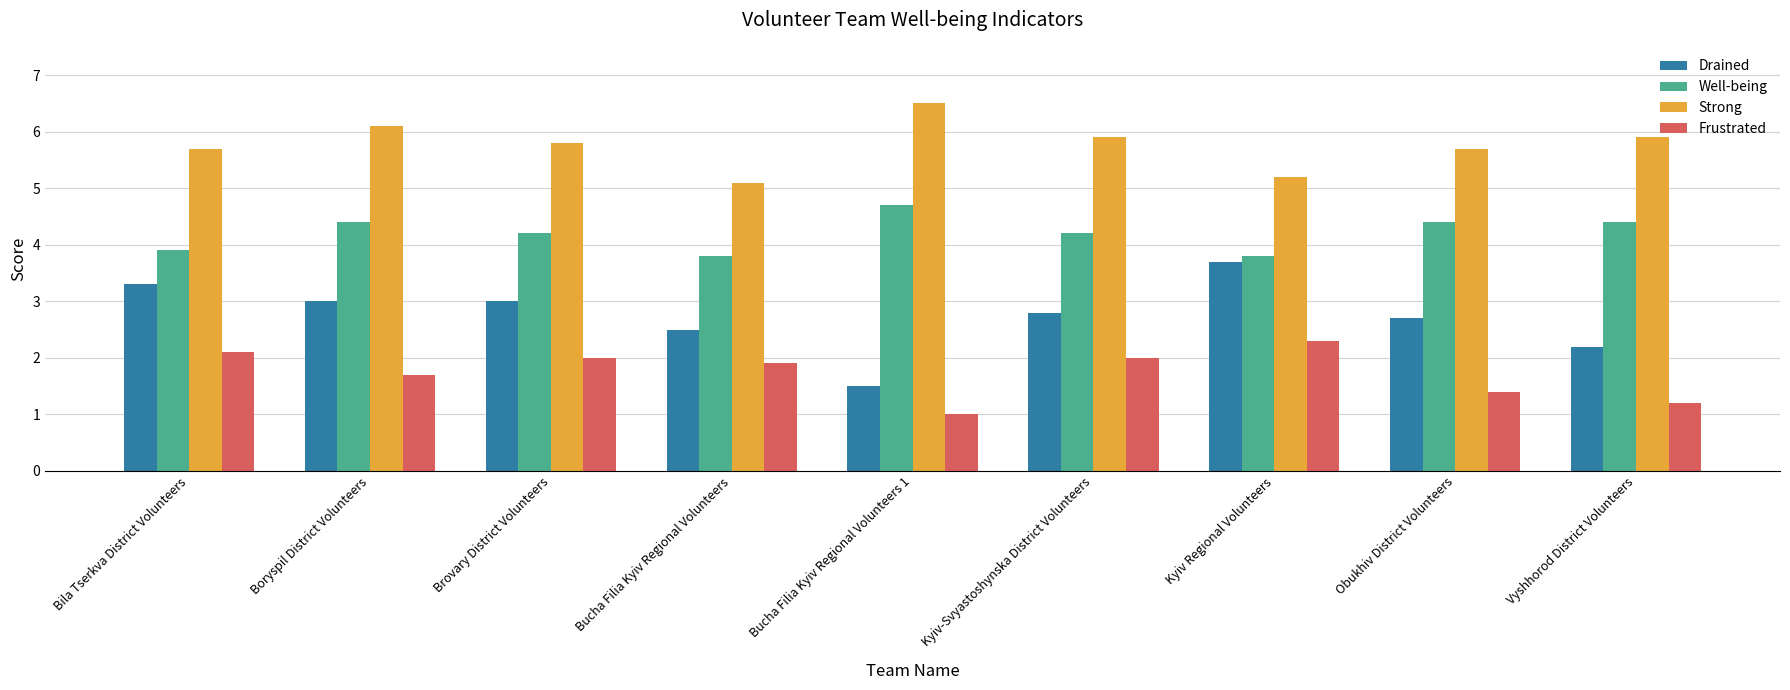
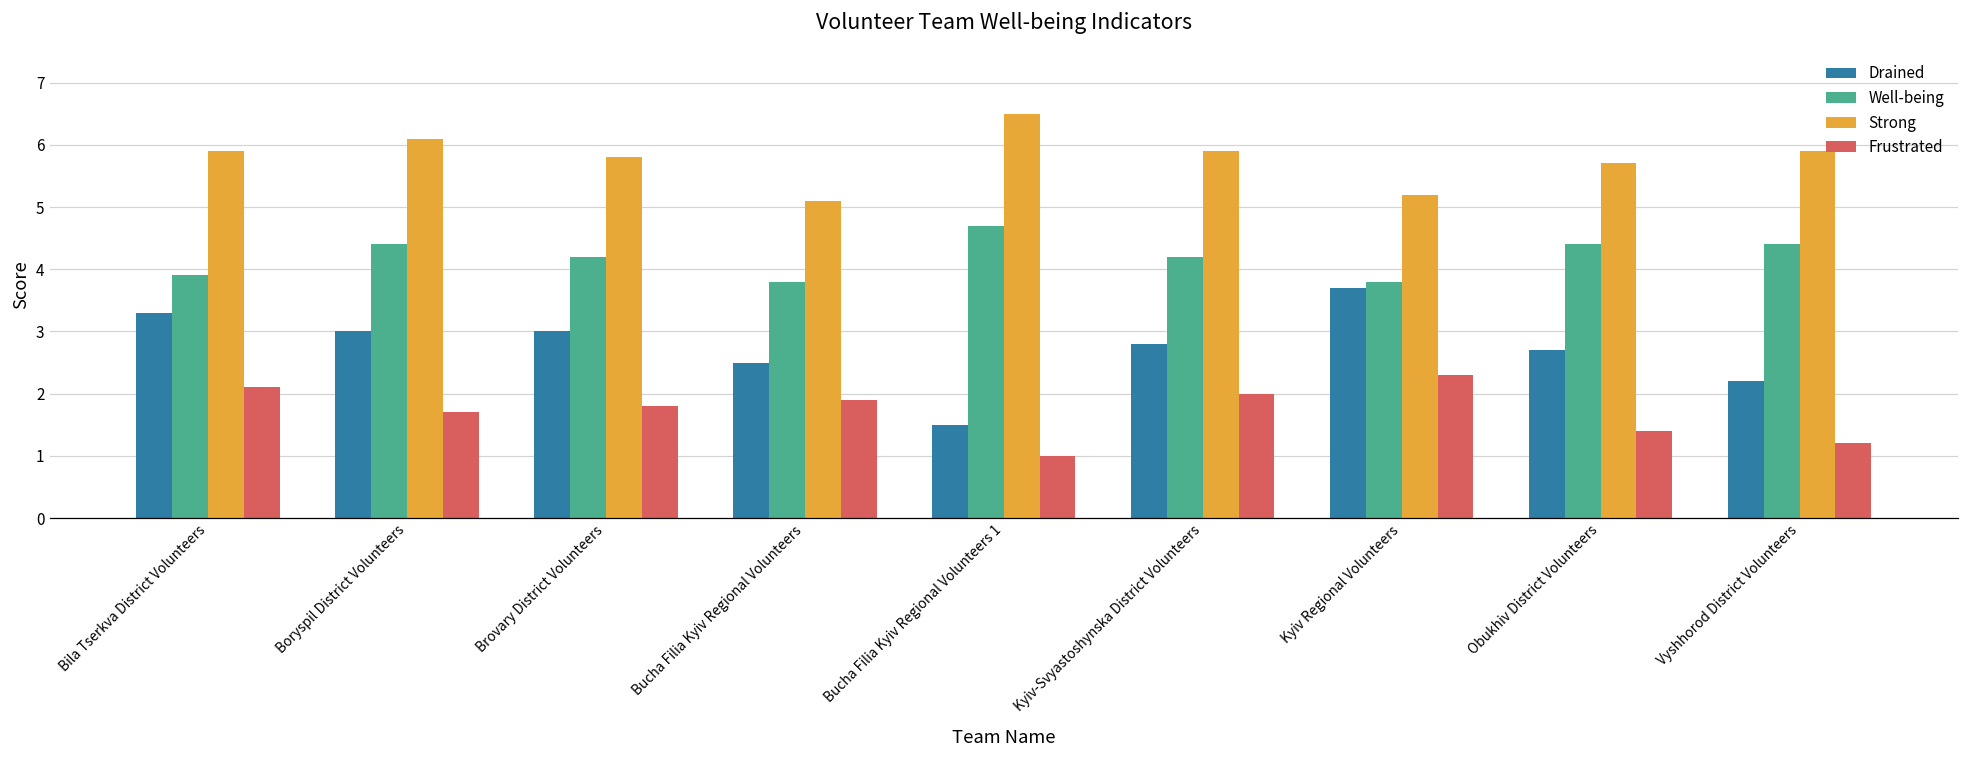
  {
    "Drained": {
      "Bila Tserkva District Volunteers": 3.3,
      "Boryspil District Volunteers": 3.0,
      "Brovary District Volunteers": 3.0,
      "Bucha Filia Kyiv Regional Volunteers": 2.5,
      "Bucha Filia Kyiv Regional Volunteers 1": 1.5,
      "Kyiv-Svyastoshynska District Volunteers": 2.8,
      "Kyiv Regional Volunteers": 3.7,
      "Obukhiv District Volunteers": 2.7,
      "Vyshhorod District Volunteers": 2.2
    },
    "Well-being": {
      "Bila Tserkva District Volunteers": 3.9,
      "Boryspil District Volunteers": 4.4,
      "Brovary District Volunteers": 4.2,
      "Bucha Filia Kyiv Regional Volunteers": 3.8,
      "Bucha Filia Kyiv Regional Volunteers 1": 4.7,
      "Kyiv-Svyastoshynska District Volunteers": 4.2,
      "Kyiv Regional Volunteers": 3.8,
      "Obukhiv District Volunteers": 4.4,
      "Vyshhorod District Volunteers": 4.4
    },
    "Strong": {
-     "Bila Tserkva District Volunteers": 5.7,
+     "Bila Tserkva District Volunteers": 5.9,
      "Boryspil District Volunteers": 6.1,
      "Brovary District Volunteers": 5.8,
      "Bucha Filia Kyiv Regional Volunteers": 5.1,
      "Bucha Filia Kyiv Regional Volunteers 1": 6.5,
      "Kyiv-Svyastoshynska District Volunteers": 5.9,
      "Kyiv Regional Volunteers": 5.2,
      "Obukhiv District Volunteers": 5.7,
      "Vyshhorod District Volunteers": 5.9
    },
    "Frustrated": {
      "Bila Tserkva District Volunteers": 2.1,
      "Boryspil District Volunteers": 1.7,
-     "Brovary District Volunteers": 2.0,
+     "Brovary District Volunteers": 1.8,
      "Bucha Filia Kyiv Regional Volunteers": 1.9,
      "Bucha Filia Kyiv Regional Volunteers 1": 1.0,
      "Kyiv-Svyastoshynska District Volunteers": 2.0,
      "Kyiv Regional Volunteers": 2.3,
      "Obukhiv District Volunteers": 1.4,
      "Vyshhorod District Volunteers": 1.2
    }
  }
